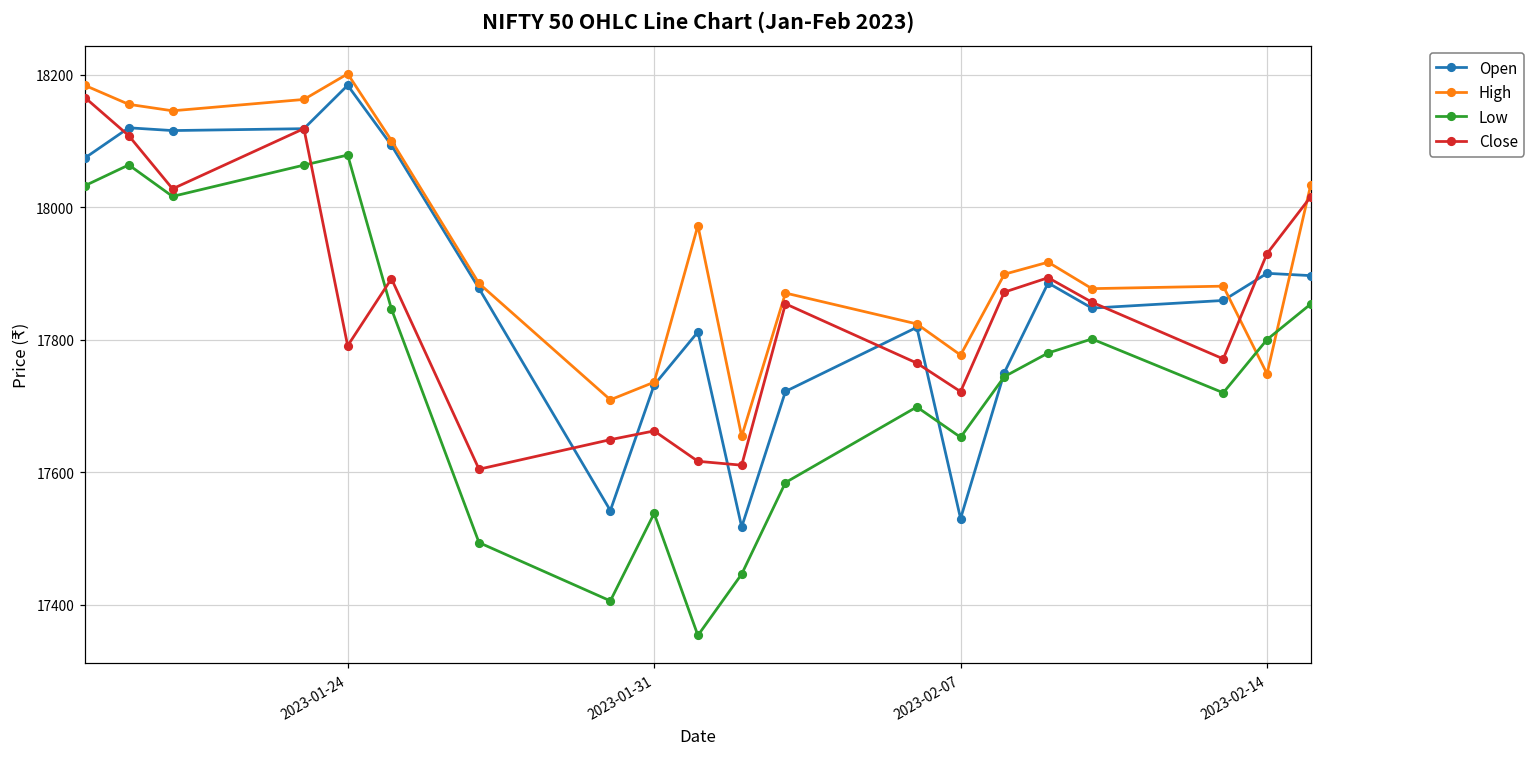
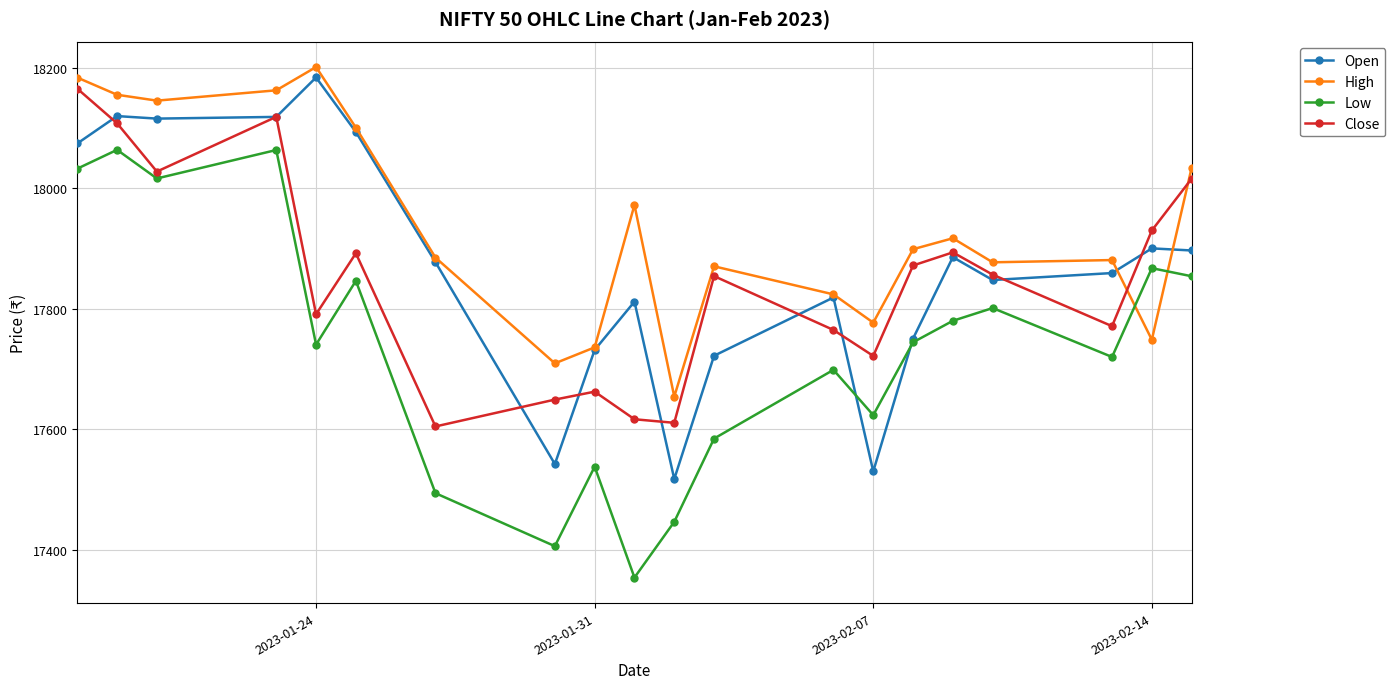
  {
    "Open": {
      "2023-01-24": 18180,
      "2023-02-07": 17530,
      "2023-02-14": 17900
    },
    "High": {
      "2023-01-24": 18200,
      "2023-02-07": 17780,
      "2023-02-14": 17750
    },
    "Low": {
-     "2023-01-24": 18080,
+     "2023-01-24": 17740,
      "2023-01-31": 17540,
-     "2023-02-07": 17650,
-     "2023-02-14": 17800
+     "2023-02-07": 17620,
+     "2023-02-14": 17870
    },
    "Close": {
      "2023-01-24": 17790,
      "2023-01-31": 17660,
      "2023-02-07": 17720,
      "2023-02-14": 17930
    }
  }
